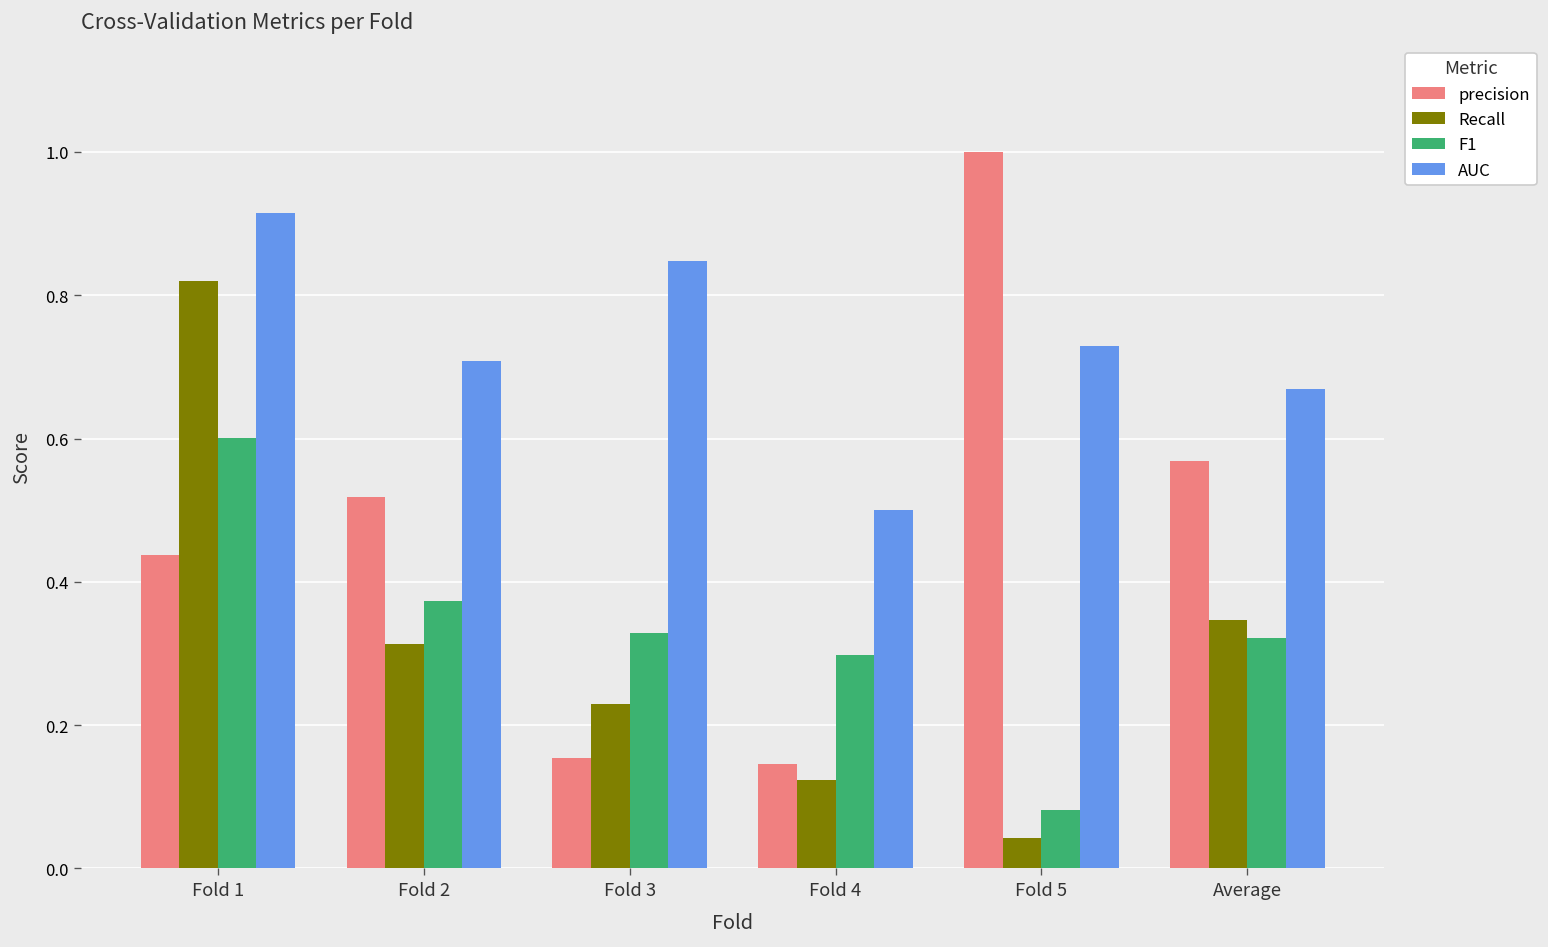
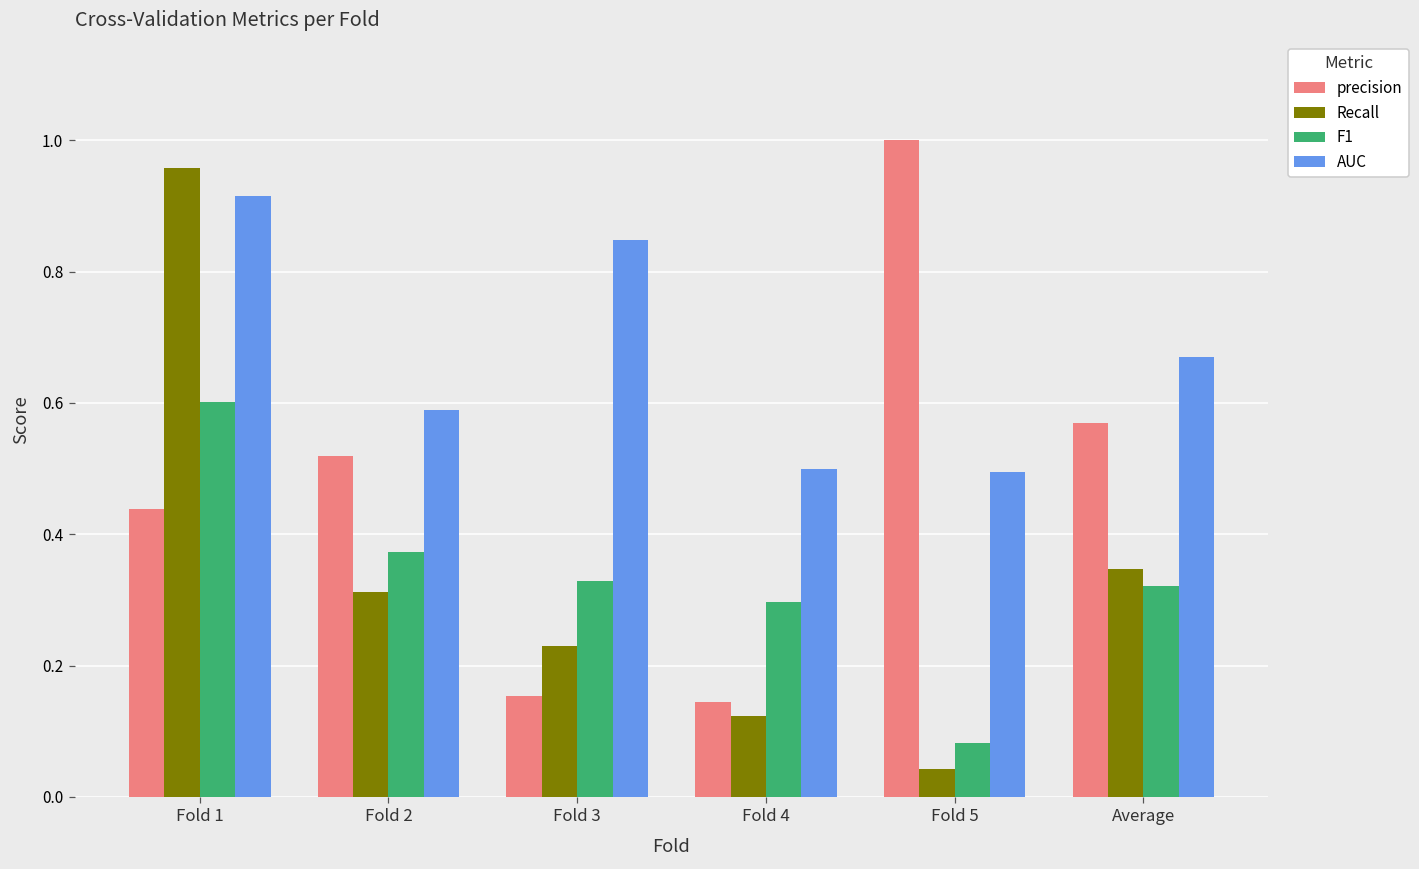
  {
    "precision": {
      "Fold 1": 0.44,
      "Fold 2": 0.52,
      "Fold 3": 0.15,
      "Fold 4": 0.15,
      "Fold 5": 1.00,
      "Average": 0.57
    },
    "Recall": {
-     "Fold 1": 0.82,
+     "Fold 1": 0.96,
      "Fold 2": 0.31,
      "Fold 3": 0.23,
      "Fold 4": 0.12,
      "Fold 5": 0.04,
      "Average": 0.35
    },
    "F1": {
      "Fold 1": 0.60,
      "Fold 2": 0.37,
      "Fold 3": 0.33,
      "Fold 4": 0.30,
      "Fold 5": 0.08,
      "Average": 0.32
    },
    "AUC": {
      "Fold 1": 0.92,
-     "Fold 2": 0.71,
+     "Fold 2": 0.59,
      "Fold 3": 0.85,
      "Fold 4": 0.50,
-     "Fold 5": 0.73,
+     "Fold 5": 0.50,
      "Average": 0.67
    }
  }
